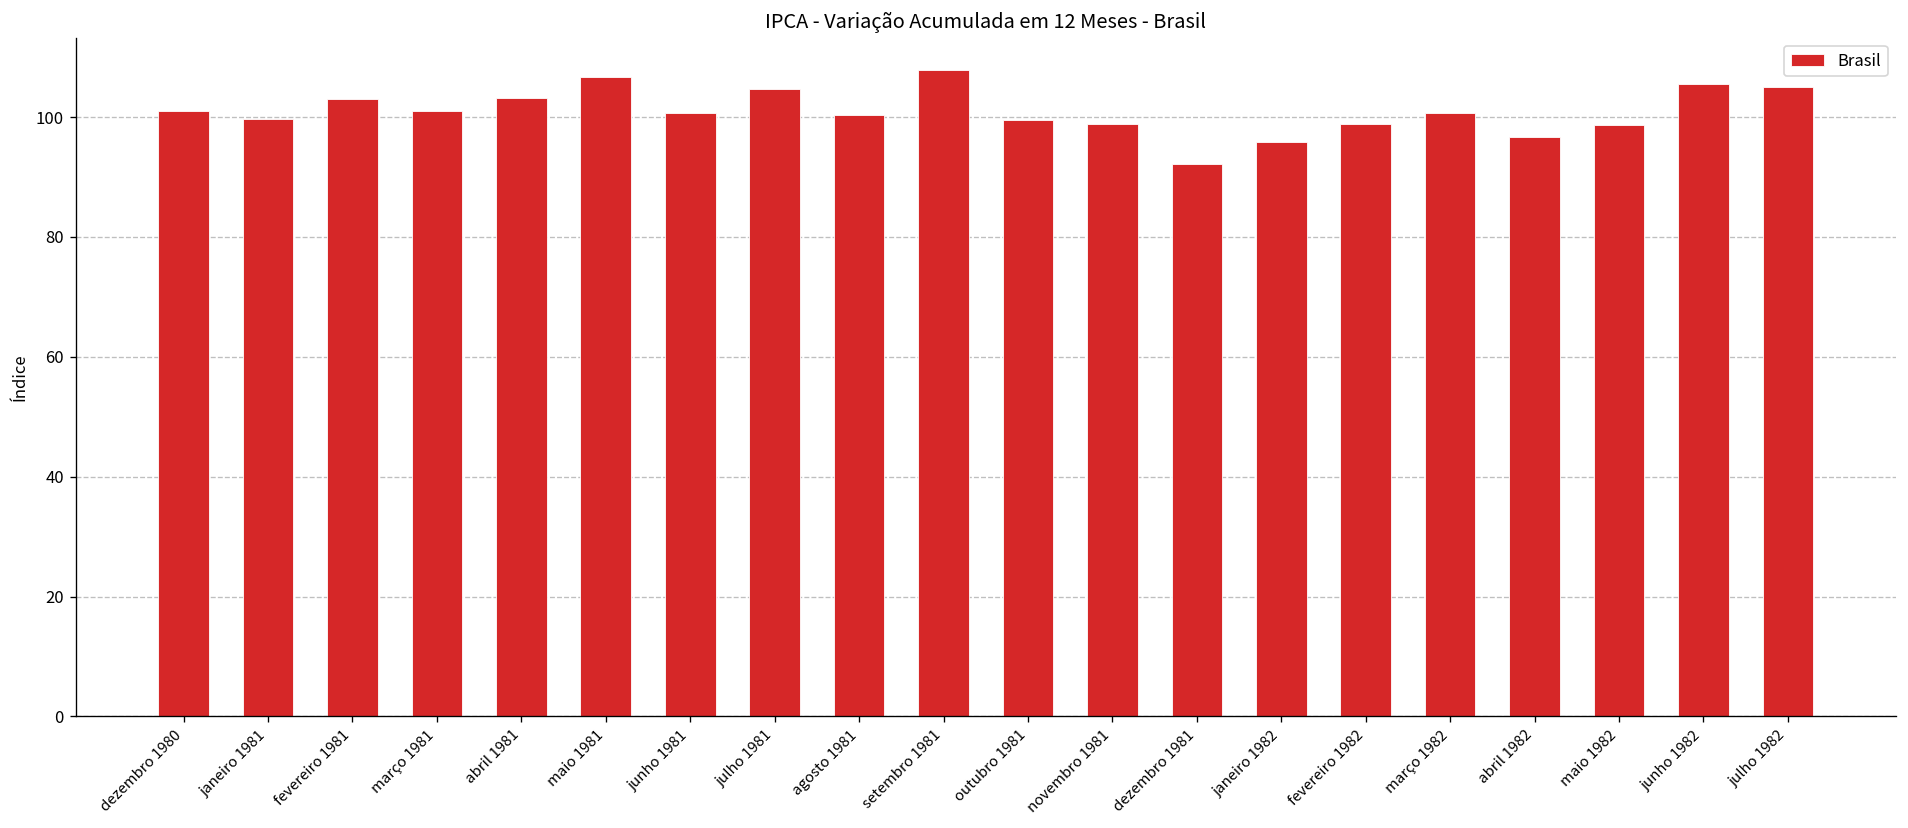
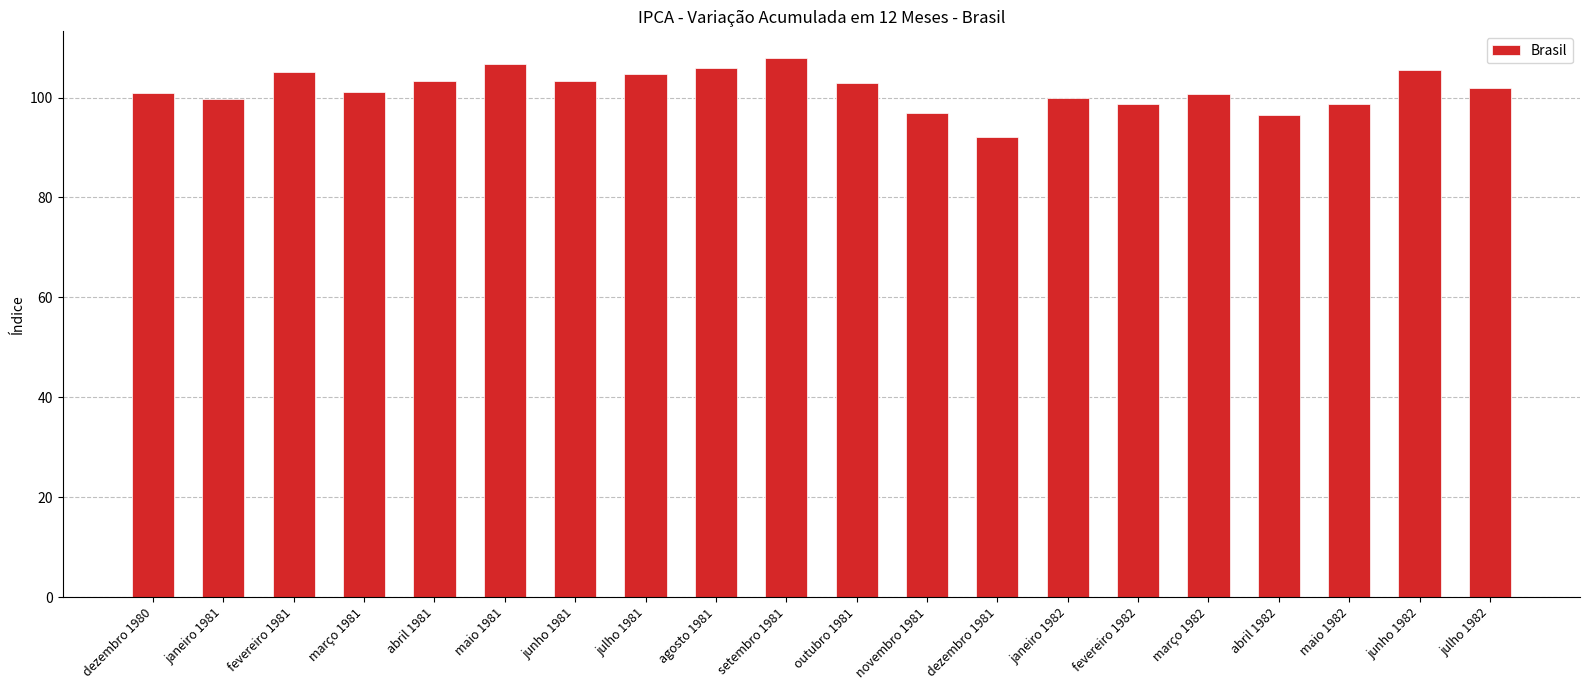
  {
    "dezembro 1980": 101,
    "janeiro 1981": 100,
-   "fevereiro 1981": 103,
+   "fevereiro 1981": 105,
    "março 1981": 101,
    "abril 1981": 103,
    "maio 1981": 107,
-   "junho 1981": 101,
+   "junho 1981": 103,
    "julho 1981": 105,
-   "agosto 1981": 100,
+   "agosto 1981": 106,
    "setembro 1981": 108,
-   "outubro 1981": 100,
-   "novembro 1981": 99,
+   "outubro 1981": 103,
+   "novembro 1981": 97,
    "dezembro 1981": 92,
-   "janeiro 1982": 96,
+   "janeiro 1982": 100,
    "fevereiro 1982": 99,
    "março 1982": 101,
    "abril 1982": 97,
    "maio 1982": 99,
    "junho 1982": 106,
-   "julho 1982": 105
+   "julho 1982": 102
  }
